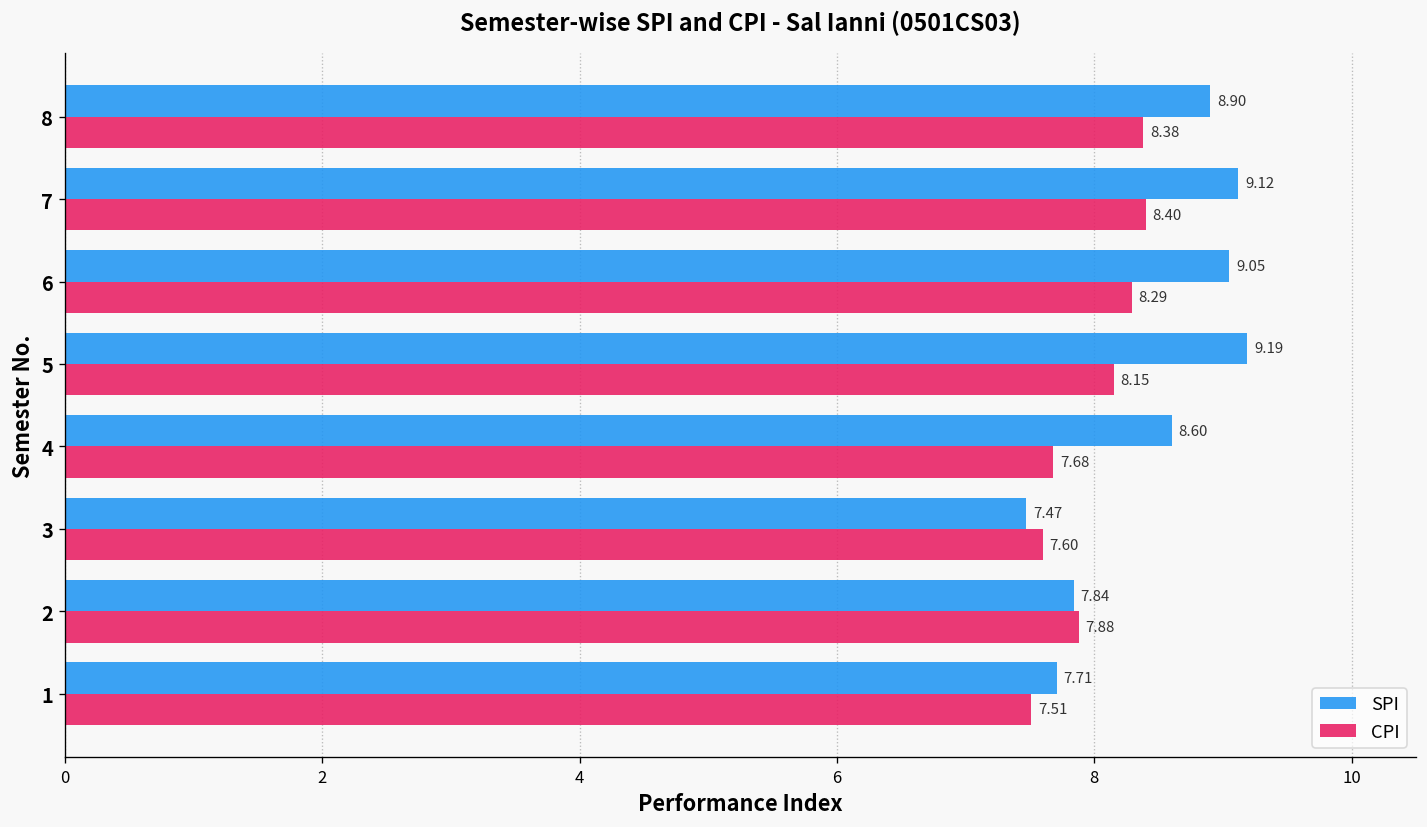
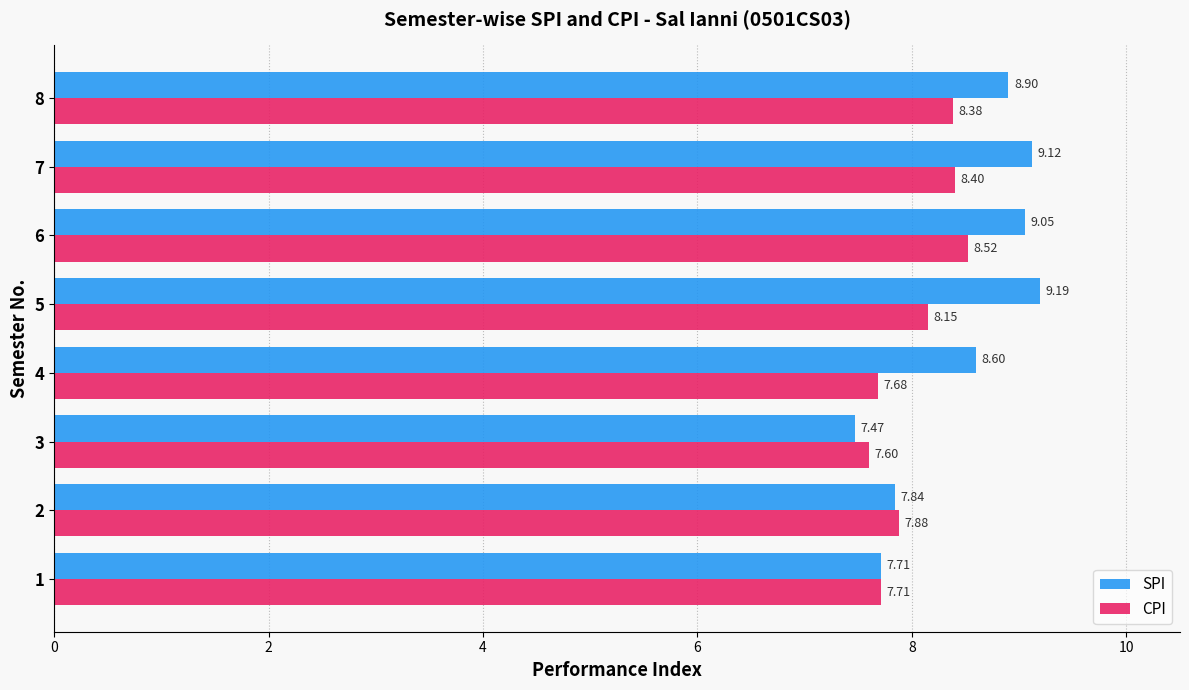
  {
    "SPI": {
      "8": 8.90,
      "7": 9.12,
      "6": 9.05,
      "5": 9.19,
      "4": 8.60,
      "3": 7.47,
      "2": 7.84,
      "1": 7.71
    },
    "CPI": {
      "8": 8.38,
      "7": 8.40,
-     "6": 8.29,
+     "6": 8.52,
      "5": 8.15,
      "4": 7.68,
      "3": 7.60,
      "2": 7.88,
-     "1": 7.51
+     "1": 7.71
    }
  }
